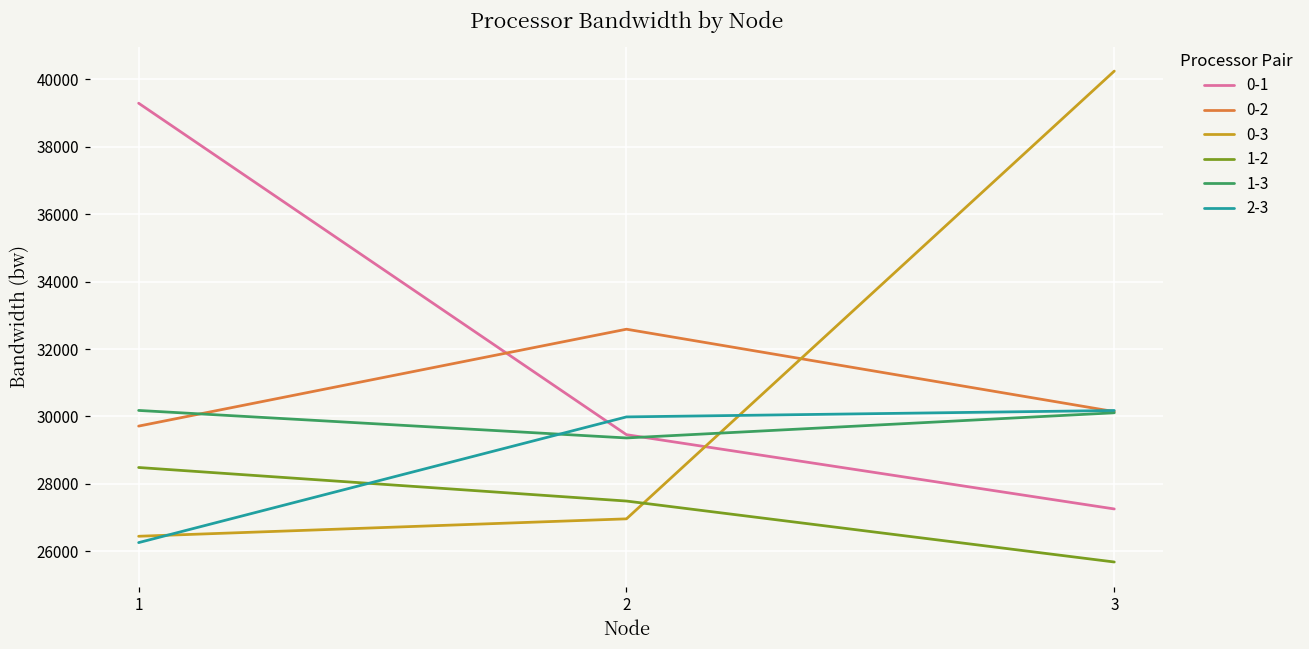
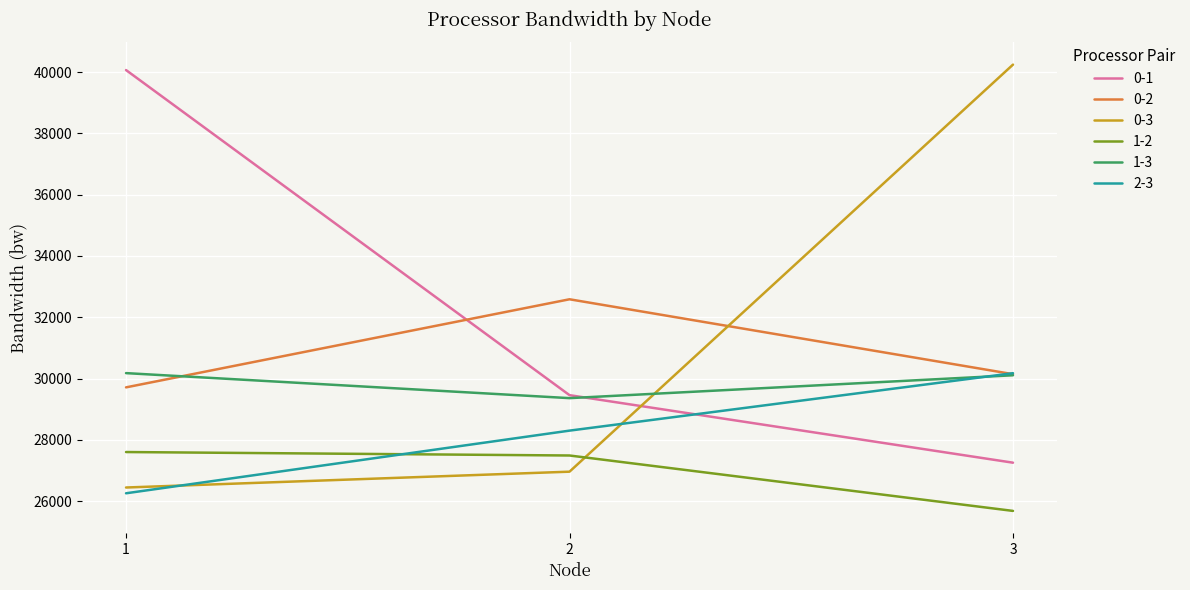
  {
    "0-1": {
-     "1": 39300,
+     "1": 40100,
      "2": 29500,
      "3": 27300
    },
    "1-2": {
-     "1": 28500,
+     "1": 27600,
      "2": 27500,
      "3": 25700
    },
    "1-3": {
      "1": 30200,
      "2": 29400
    },
    "2-3": {
      "1": 26300,
-     "2": 30000
+     "2": 28300
    }
  }
